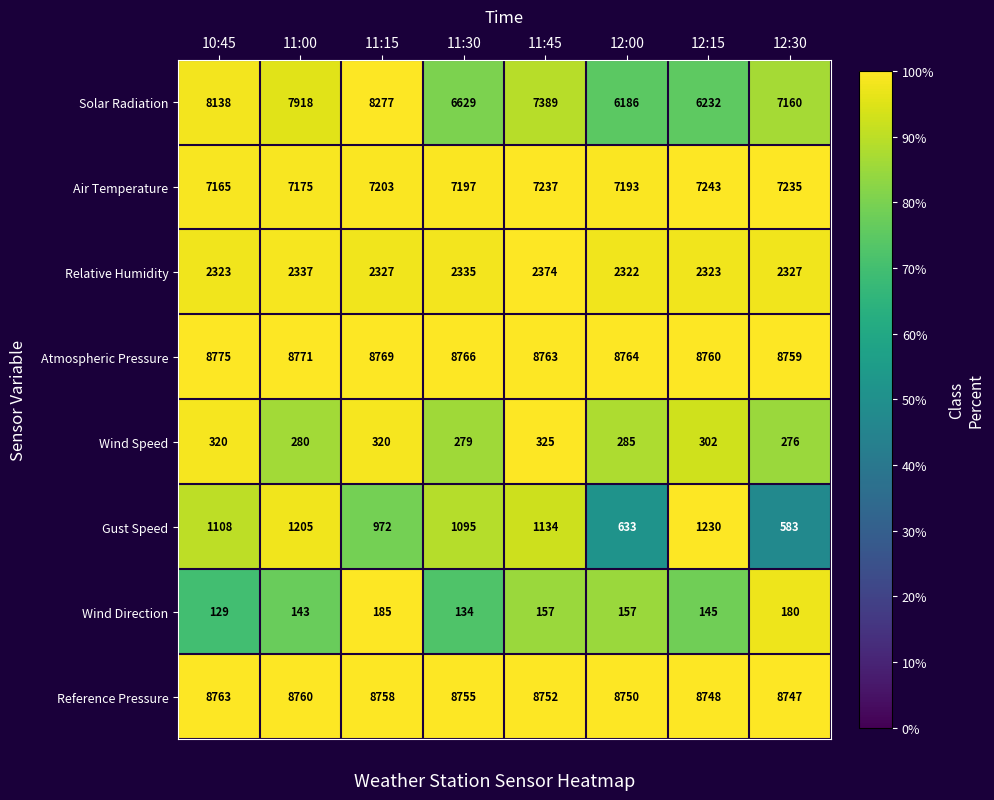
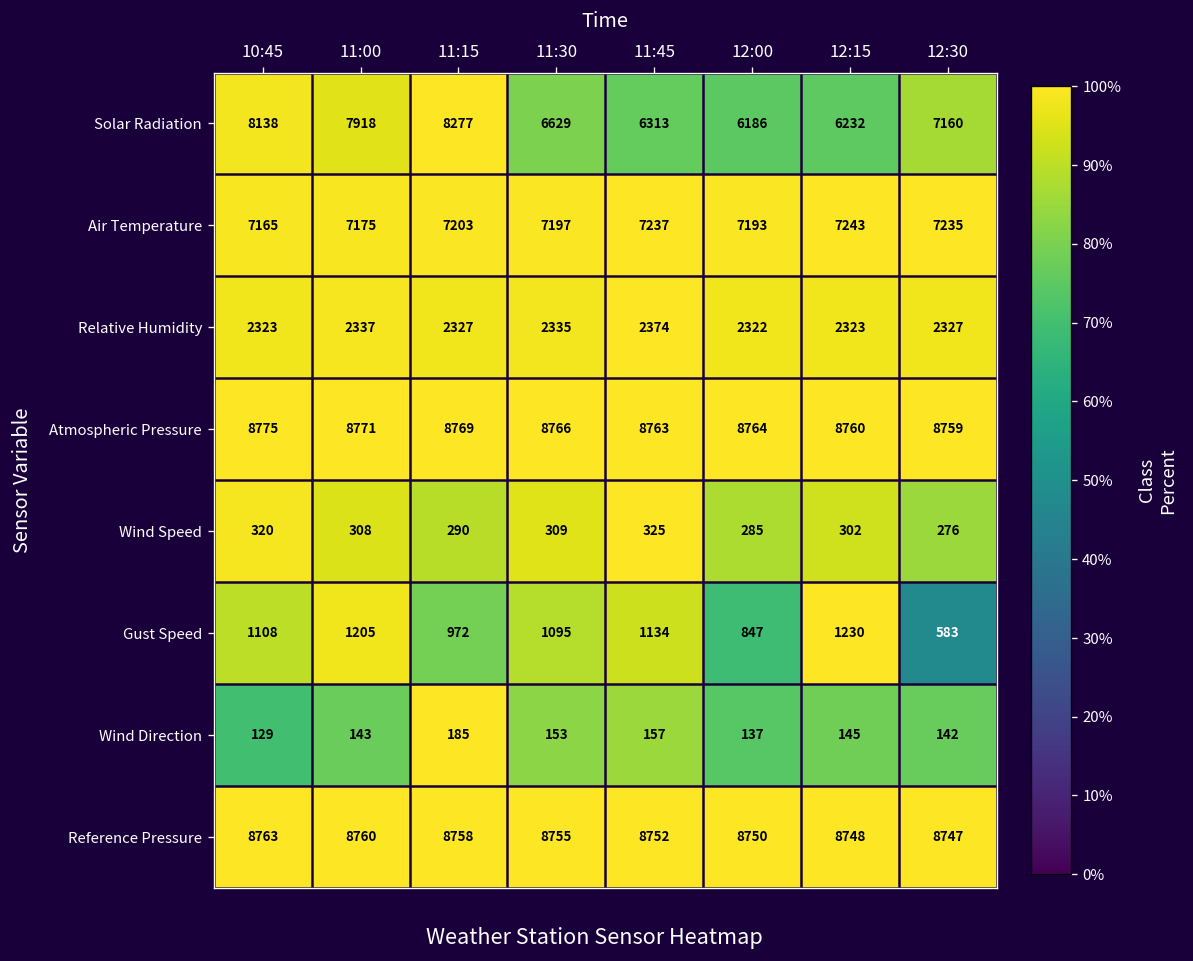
  {
    "Solar Radiation": {
      "10:45": 8138,
      "11:00": 7918,
      "11:15": 8277,
      "11:30": 6629,
-     "11:45": 7389,
+     "11:45": 6313,
      "12:00": 6186,
      "12:15": 6232,
      "12:30": 7160
    },
    "Air Temperature": {
      "10:45": 7165,
      "11:00": 7175,
      "11:15": 7203,
      "11:30": 7197,
      "11:45": 7237,
      "12:00": 7193,
      "12:15": 7243,
      "12:30": 7235
    },
    "Relative Humidity": {
      "10:45": 2323,
      "11:00": 2337,
      "11:15": 2327,
      "11:30": 2335,
      "11:45": 2374,
      "12:00": 2322,
      "12:15": 2323,
      "12:30": 2327
    },
    "Atmospheric Pressure": {
      "10:45": 8775,
      "11:00": 8771,
      "11:15": 8769,
      "11:30": 8766,
      "11:45": 8763,
      "12:00": 8764,
      "12:15": 8760,
      "12:30": 8759
    },
    "Wind Speed": {
      "10:45": 320,
-     "11:00": 280,
-     "11:15": 320,
-     "11:30": 279,
+     "11:00": 308,
+     "11:15": 290,
+     "11:30": 309,
      "11:45": 325,
      "12:00": 285,
      "12:15": 302,
      "12:30": 276
    },
    "Gust Speed": {
      "10:45": 1108,
      "11:00": 1205,
      "11:15": 972,
      "11:30": 1095,
      "11:45": 1134,
-     "12:00": 633,
+     "12:00": 847,
      "12:15": 1230,
      "12:30": 583
    },
    "Wind Direction": {
      "10:45": 129,
      "11:00": 143,
      "11:15": 185,
-     "11:30": 134,
+     "11:30": 153,
      "11:45": 157,
-     "12:00": 157,
+     "12:00": 137,
      "12:15": 145,
-     "12:30": 180
+     "12:30": 142
    },
    "Reference Pressure": {
      "10:45": 8763,
      "11:00": 8760,
      "11:15": 8758,
      "11:30": 8755,
      "11:45": 8752,
      "12:00": 8750,
      "12:15": 8748,
      "12:30": 8747
    }
  }
